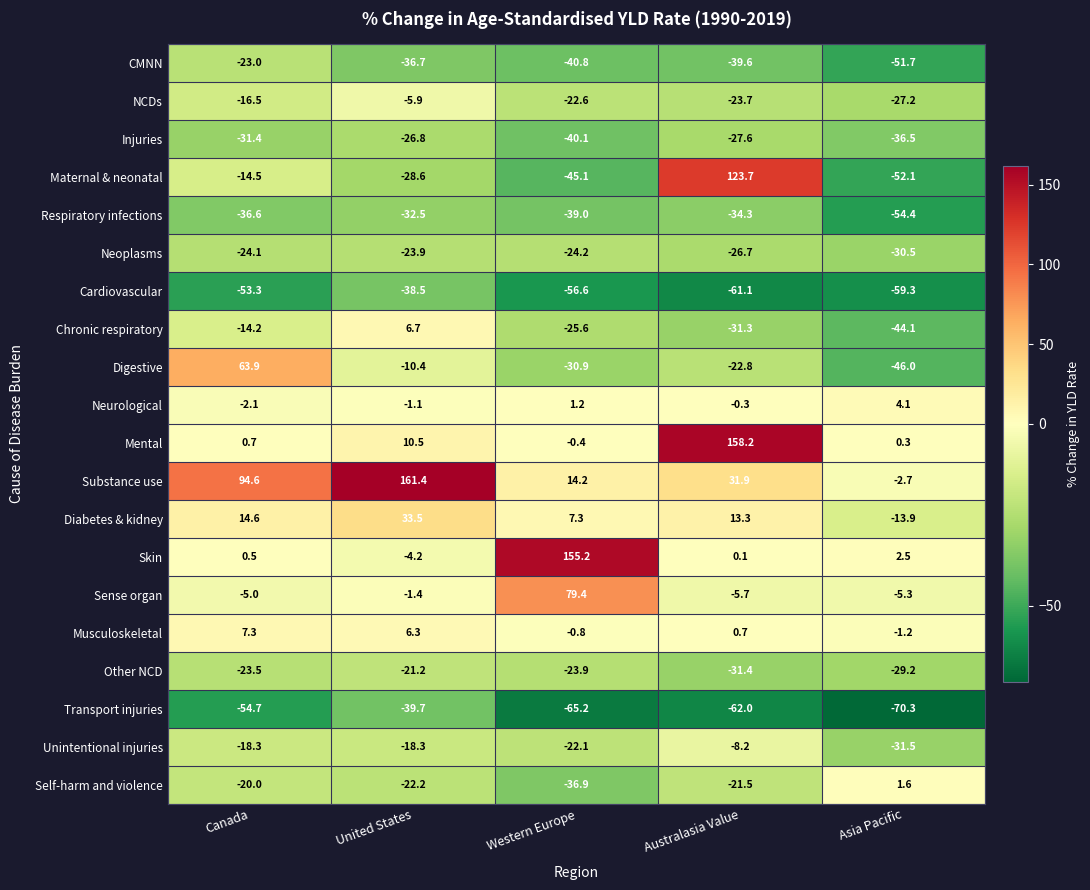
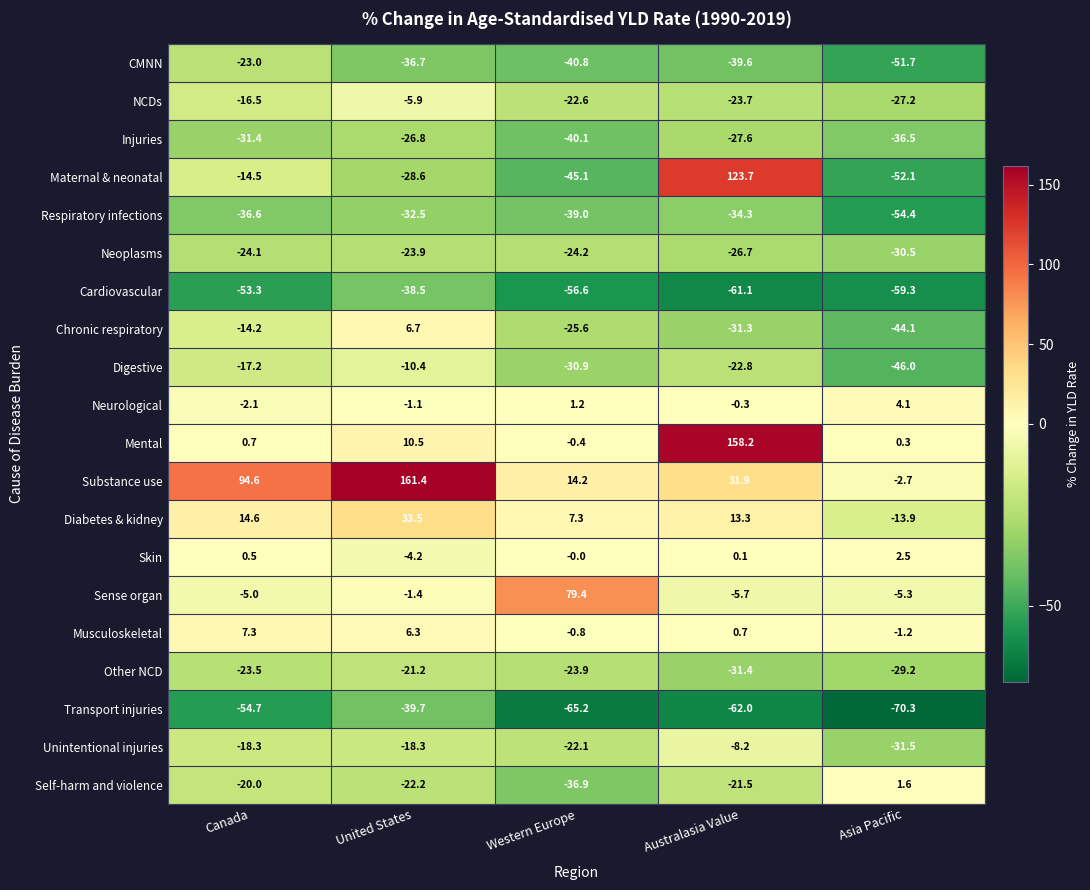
  {
    "CMNN": {
      "Canada": -23.0,
      "United States": -36.7,
      "Western Europe": -40.8,
      "Australasia Value": -39.6,
      "Asia Pacific": -51.7
    },
    "NCDs": {
      "Canada": -16.5,
      "United States": -5.9,
      "Western Europe": -22.6,
      "Australasia Value": -23.7,
      "Asia Pacific": -27.2
    },
    "Injuries": {
      "Canada": -31.4,
      "United States": -26.8,
      "Western Europe": -40.1,
      "Australasia Value": -27.6,
      "Asia Pacific": -36.5
    },
    "Maternal & neonatal": {
      "Canada": -14.5,
      "United States": -28.6,
      "Western Europe": -45.1,
      "Australasia Value": 123.7,
      "Asia Pacific": -52.1
    },
    "Respiratory infections": {
      "Canada": -36.6,
      "United States": -32.5,
      "Western Europe": -39.0,
      "Australasia Value": -34.3,
      "Asia Pacific": -54.4
    },
    "Neoplasms": {
      "Canada": -24.1,
      "United States": -23.9,
      "Western Europe": -24.2,
      "Australasia Value": -26.7,
      "Asia Pacific": -30.5
    },
    "Cardiovascular": {
      "Canada": -53.3,
      "United States": -38.5,
      "Western Europe": -56.6,
      "Australasia Value": -61.1,
      "Asia Pacific": -59.3
    },
    "Chronic respiratory": {
      "Canada": -14.2,
      "United States": 6.7,
      "Western Europe": -25.6,
      "Australasia Value": -31.3,
      "Asia Pacific": -44.1
    },
    "Digestive": {
-     "Canada": 63.9,
+     "Canada": -17.2,
      "United States": -10.4,
      "Western Europe": -30.9,
      "Australasia Value": -22.8,
      "Asia Pacific": -46.0
    },
    "Neurological": {
      "Canada": -2.1,
      "United States": -1.1,
      "Western Europe": 1.2,
      "Australasia Value": -0.3,
      "Asia Pacific": 4.1
    },
    "Mental": {
      "Canada": 0.7,
      "United States": 10.5,
      "Western Europe": -0.4,
      "Australasia Value": 158.2,
      "Asia Pacific": 0.3
    },
    "Substance use": {
      "Canada": 94.6,
      "United States": 161.4,
      "Western Europe": 14.2,
      "Australasia Value": 31.9,
      "Asia Pacific": -2.7
    },
    "Diabetes & kidney": {
      "Canada": 14.6,
      "United States": 33.5,
      "Western Europe": 7.3,
      "Australasia Value": 13.3,
      "Asia Pacific": -13.9
    },
    "Skin": {
      "Canada": 0.5,
      "United States": -4.2,
-     "Western Europe": 155.2,
+     "Western Europe": -0.0,
      "Australasia Value": 0.1,
      "Asia Pacific": 2.5
    },
    "Sense organ": {
      "Canada": -5.0,
      "United States": -1.4,
      "Western Europe": 79.4,
      "Australasia Value": -5.7,
      "Asia Pacific": -5.3
    },
    "Musculoskeletal": {
      "Canada": 7.3,
      "United States": 6.3,
      "Western Europe": -0.8,
      "Australasia Value": 0.7,
      "Asia Pacific": -1.2
    },
    "Other NCD": {
      "Canada": -23.5,
      "United States": -21.2,
      "Western Europe": -23.9,
      "Australasia Value": -31.4,
      "Asia Pacific": -29.2
    },
    "Transport injuries": {
      "Canada": -54.7,
      "United States": -39.7,
      "Western Europe": -65.2,
      "Australasia Value": -62.0,
      "Asia Pacific": -70.3
    },
    "Unintentional injuries": {
      "Canada": -18.3,
      "United States": -18.3,
      "Western Europe": -22.1,
      "Australasia Value": -8.2,
      "Asia Pacific": -31.5
    },
    "Self-harm and violence": {
      "Canada": -20.0,
      "United States": -22.2,
      "Western Europe": -36.9,
      "Australasia Value": -21.5,
      "Asia Pacific": 1.6
    }
  }
